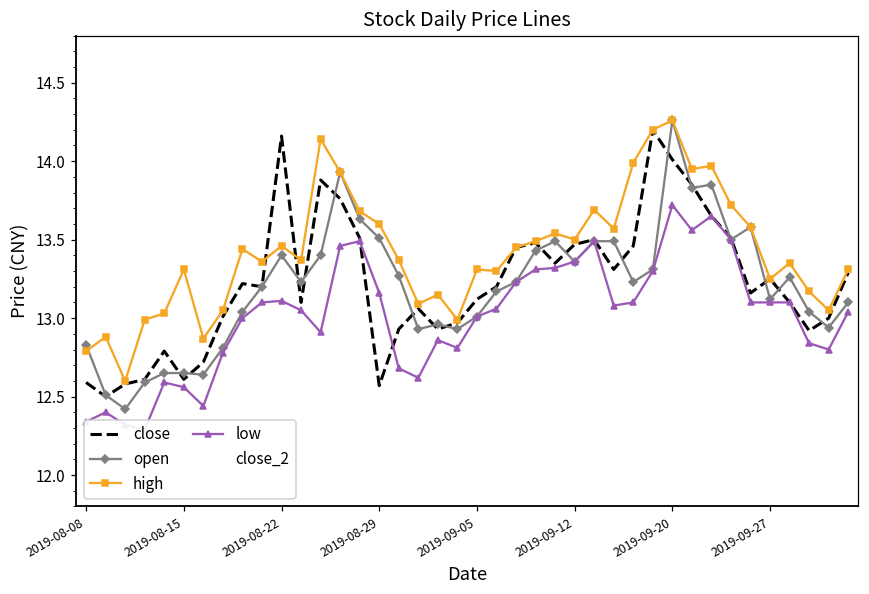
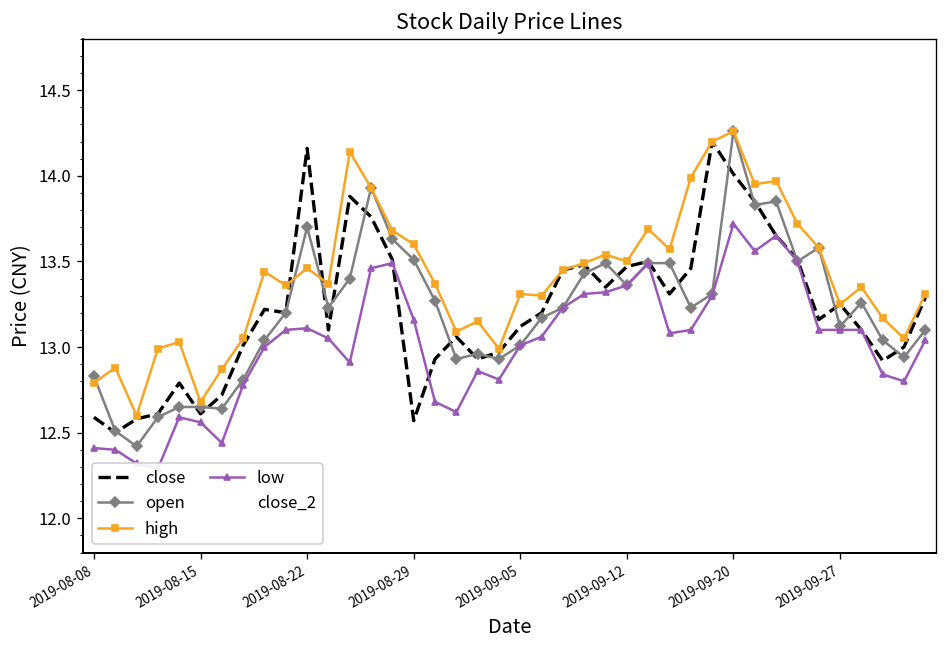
  {
    "close_2": {
      "2019-08-08": 12.59,
      "2019-08-15": 12.61,
      "2019-08-22": 14.16,
      "2019-08-29": 12.57,
      "2019-09-05": 13.12,
      "2019-09-12": 13.47,
      "2019-09-20": 14.01
    },
    "open": {
      "2019-08-08": 12.83,
      "2019-08-15": 12.65,
-     "2019-08-22": 13.4,
+     "2019-08-22": 13.7,
      "2019-08-29": 13.5,
      "2019-09-27": 13.12
    },
    "high": {
      "2019-08-08": 12.79,
-     "2019-08-15": 13.31,
+     "2019-08-15": 12.68,
      "2019-08-22": 13.46,
      "2019-08-29": 13.60,
      "2019-09-05": 13.31,
      "2019-09-12": 13.50
    },
    "low": {
-     "2019-08-08": 12.34,
+     "2019-08-08": 12.41,
      "2019-08-15": 12.56,
      "2019-08-22": 13.11,
      "2019-08-29": 13.16,
      "2019-09-20": 13.72,
      "2019-09-27": 13.10
    }
  }
